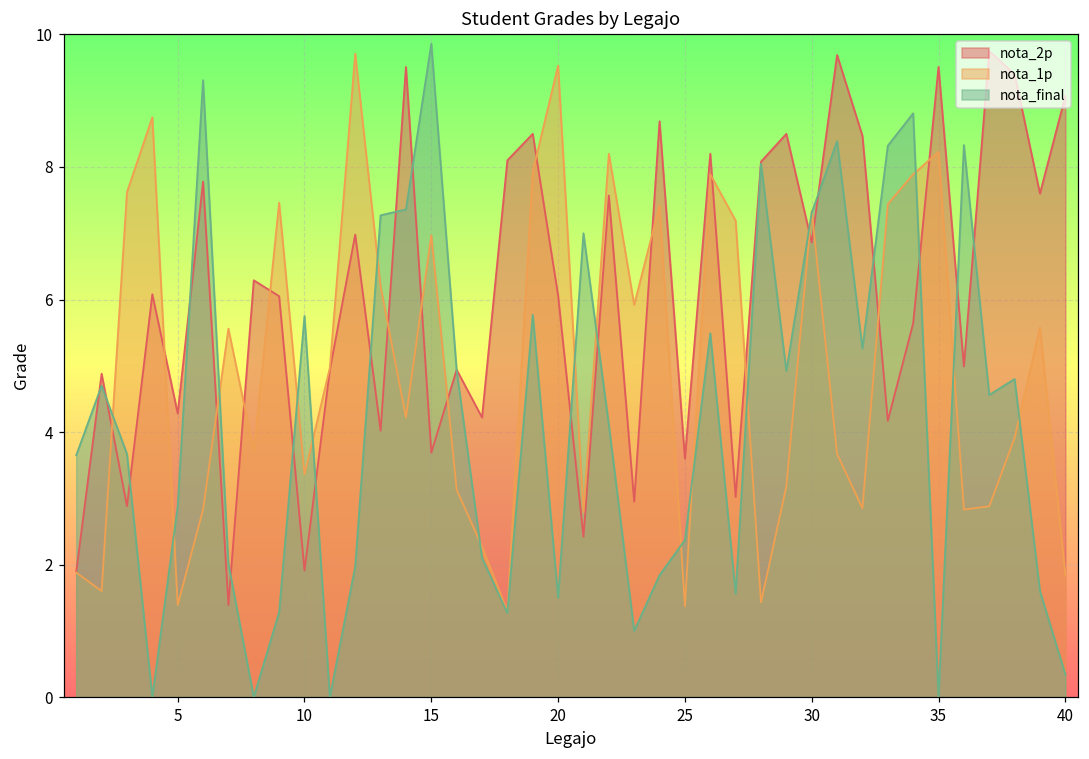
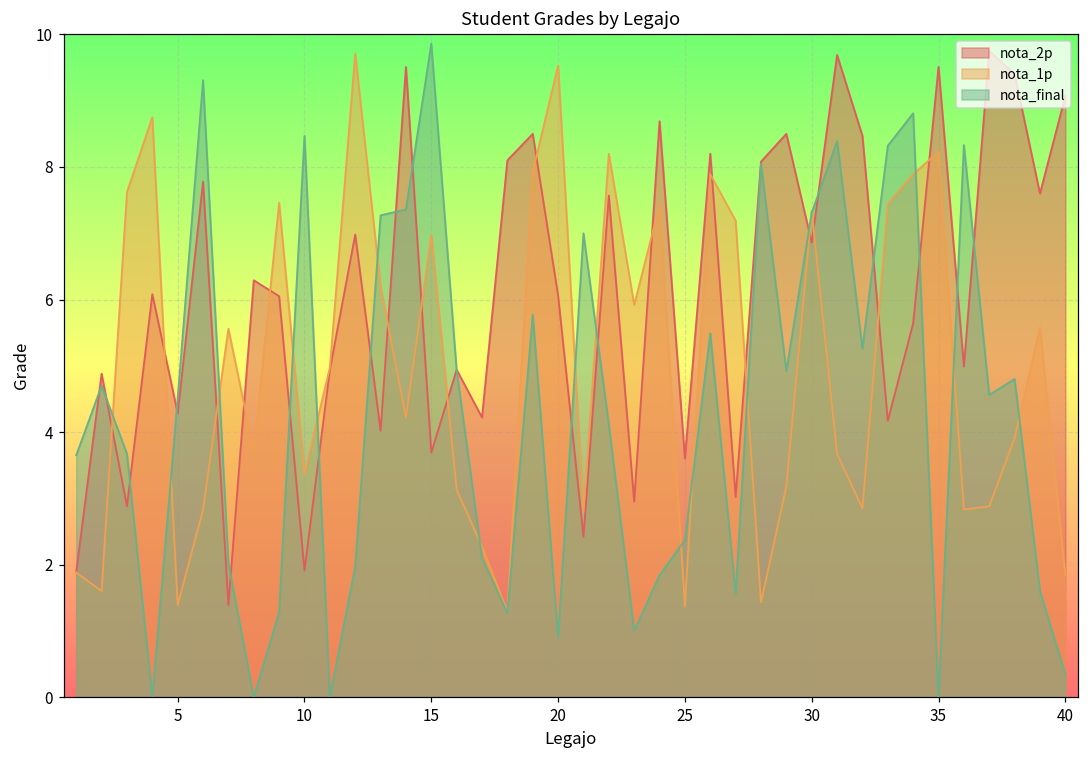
  {
    "nota_final": {
-     "5": 2.9,
-     "10": 5.8,
+     "5": 4.5,
+     "10": 8.5,
      "15": 9.9,
-     "20": 1.5,
+     "20": 0.9,
      "25": 2.4,
      "35": 0.0,
      "40": 0.3
    }
  }
